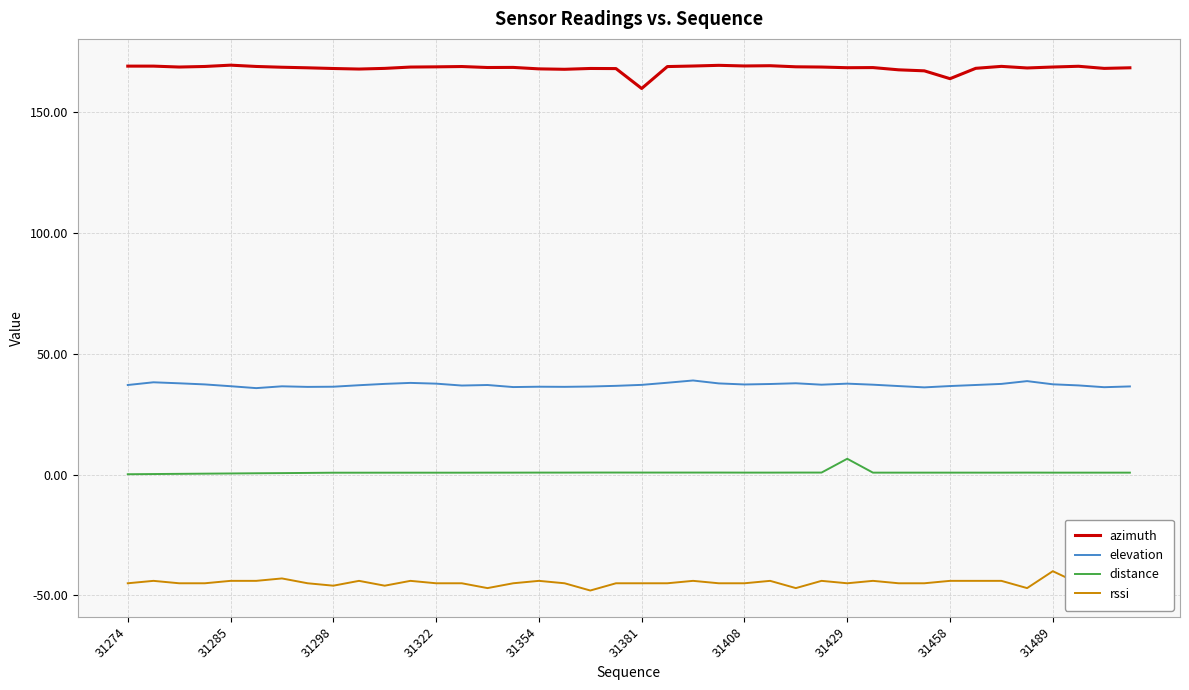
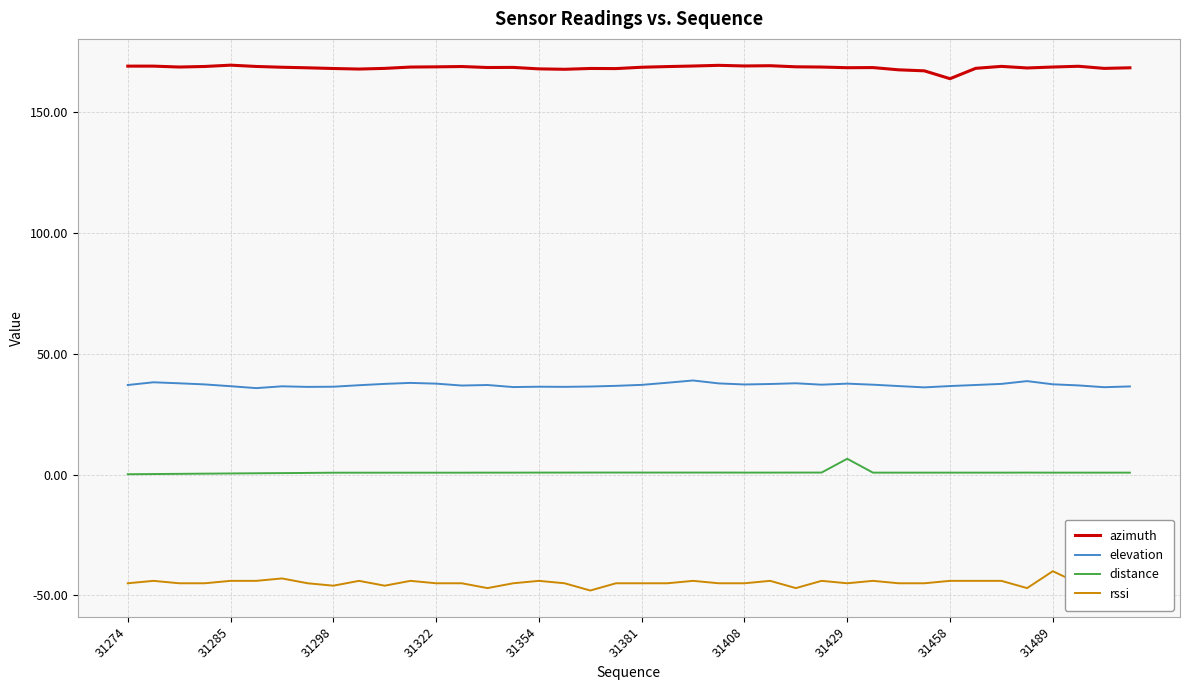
  {
    "azimuth": {
      "31274": 169,
      "31285": 170,
      "31298": 168,
      "31322": 169,
      "31354": 168,
-     "31381": 160,
+     "31381": 169,
      "31408": 169,
      "31429": 169,
      "31458": 164,
      "31489": 169
    },
    "elevation": {
      "31274": 37,
      "31285": 37,
      "31298": 36,
      "31322": 38,
      "31354": 36,
      "31381": 37,
      "31408": 37,
      "31429": 38,
      "31458": 37,
      "31489": 37
    },
    "distance": {
      "31274": 0,
      "31285": 0,
      "31298": 1,
      "31322": 1,
      "31354": 1,
      "31381": 1,
      "31408": 1,
      "31429": 7,
      "31458": 1,
      "31489": 1
    },
    "rssi": {
      "31274": -45,
      "31285": -44,
      "31298": -46,
      "31322": -45,
      "31354": -44,
      "31381": -45,
      "31408": -45,
      "31429": -45,
      "31458": -44,
      "31489": -40
    }
  }
